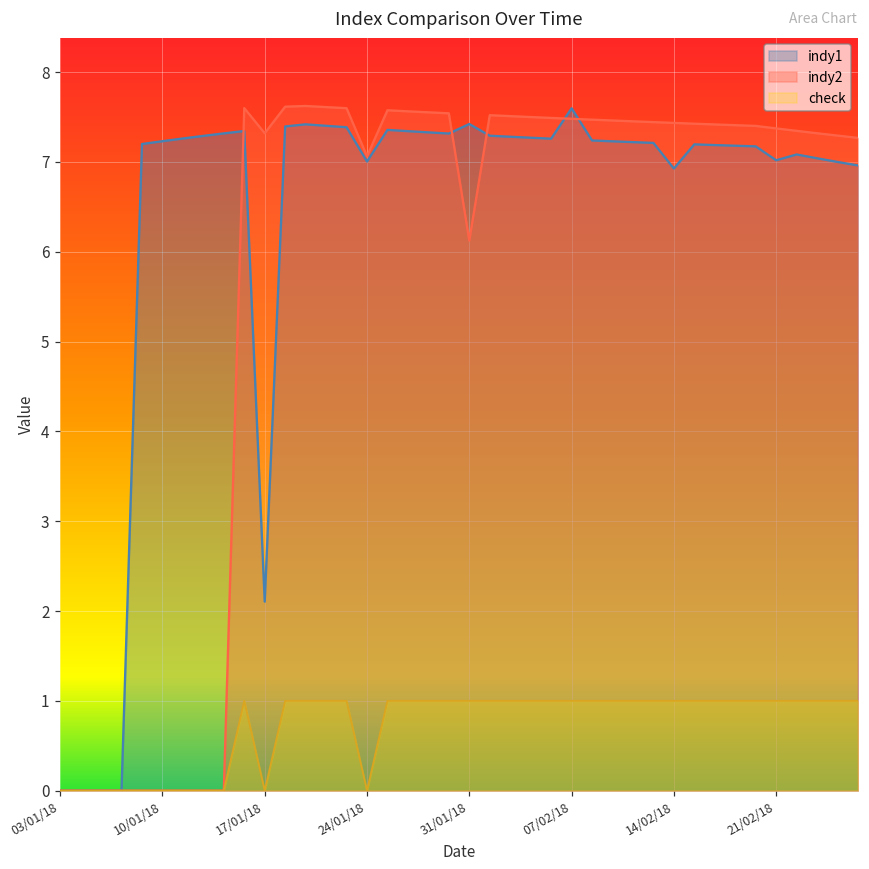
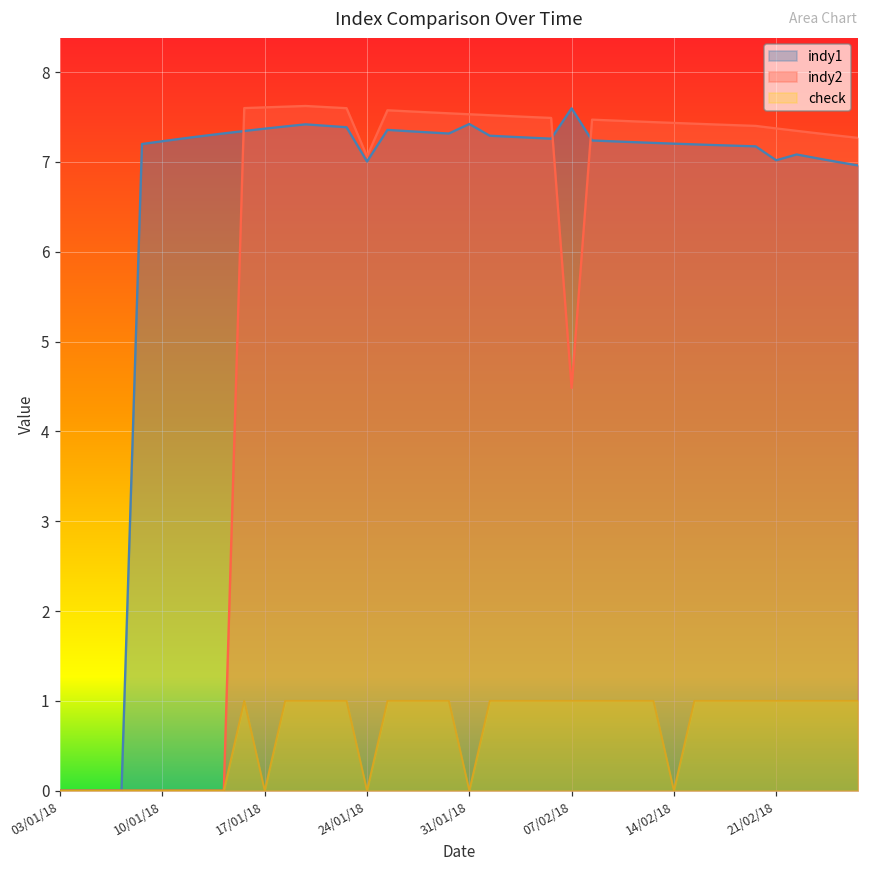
  {
    "indy1": {
      "10/01/18": 7.2,
-     "17/01/18": 2.1,
+     "17/01/18": 7.4,
      "24/01/18": 7.0,
      "31/01/18": 7.4,
      "07/02/18": 7.6,
-     "14/02/18": 6.9,
+     "14/02/18": 7.2,
      "21/02/18": 7.0
    },
    "indy2": {
-     "17/01/18": 7.3,
+     "17/01/18": 7.6,
      "24/01/18": 7.1,
-     "31/01/18": 6.1,
-     "07/02/18": 7.5,
+     "31/01/18": 7.5,
+     "07/02/18": 4.5,
      "14/02/18": 7.4,
      "21/02/18": 7.4
    },
    "check": {
      "17/01/18": 0,
      "24/01/18": 0,
-     "31/01/18": 1,
+     "31/01/18": 0,
      "07/02/18": 1,
-     "14/02/18": 1,
+     "14/02/18": 0,
      "21/02/18": 1
    }
  }
